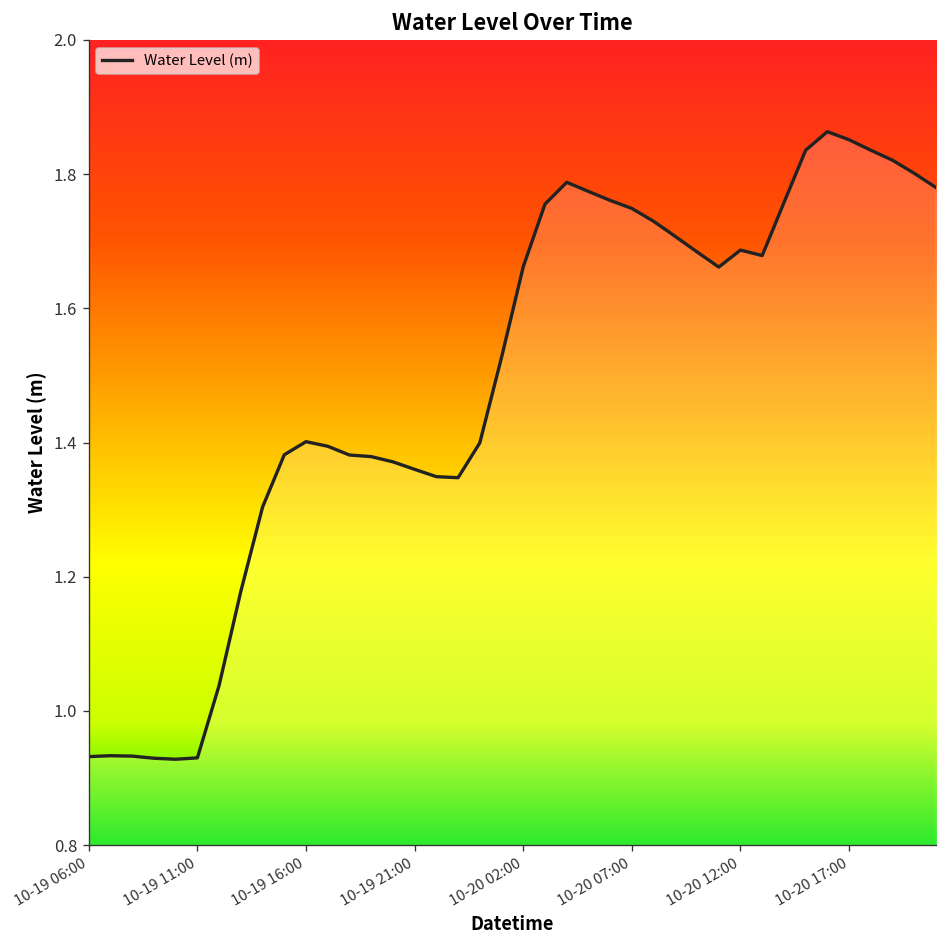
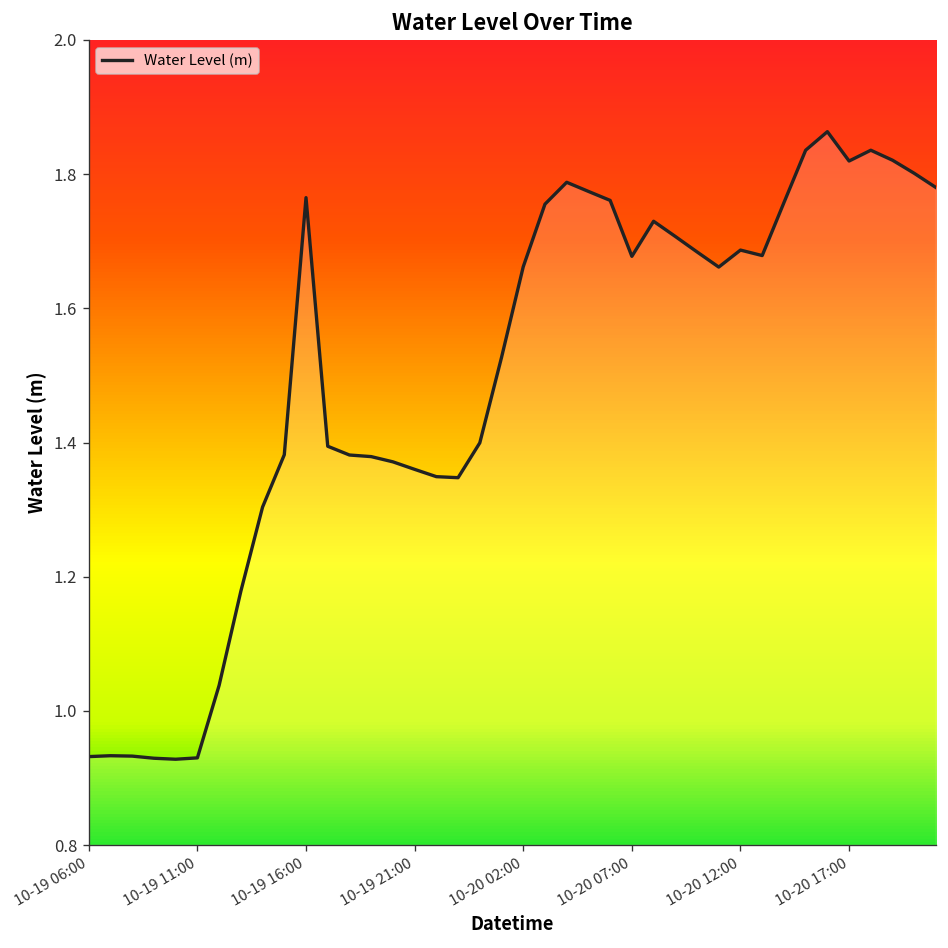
  {
    "10-19 06:00": 0.93,
    "10-19 11:00": 0.93,
-   "10-19 16:00": 1.40,
+   "10-19 16:00": 1.77,
    "10-19 21:00": 1.36,
    "10-20 02:00": 1.66,
-   "10-20 07:00": 1.75,
+   "10-20 07:00": 1.68,
    "10-20 12:00": 1.69,
-   "10-20 17:00": 1.85
+   "10-20 17:00": 1.82
  }
